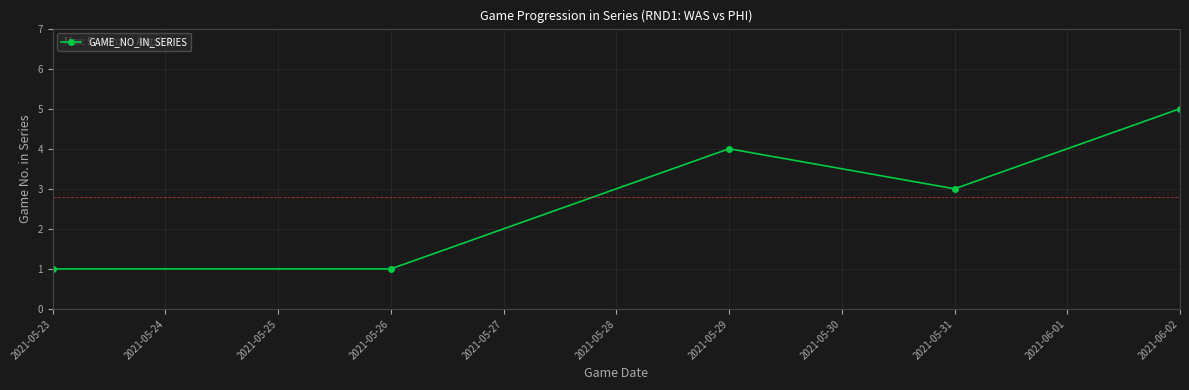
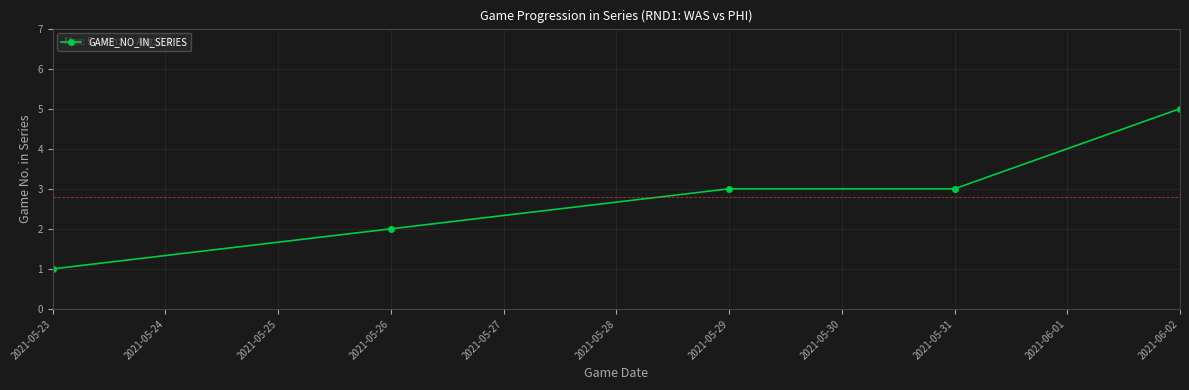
  {
    "2021-05-23": 1,
-   "2021-05-26": 1,
-   "2021-05-29": 4,
+   "2021-05-26": 2,
+   "2021-05-29": 3,
    "2021-05-31": 3,
    "2021-06-02": 5
  }
